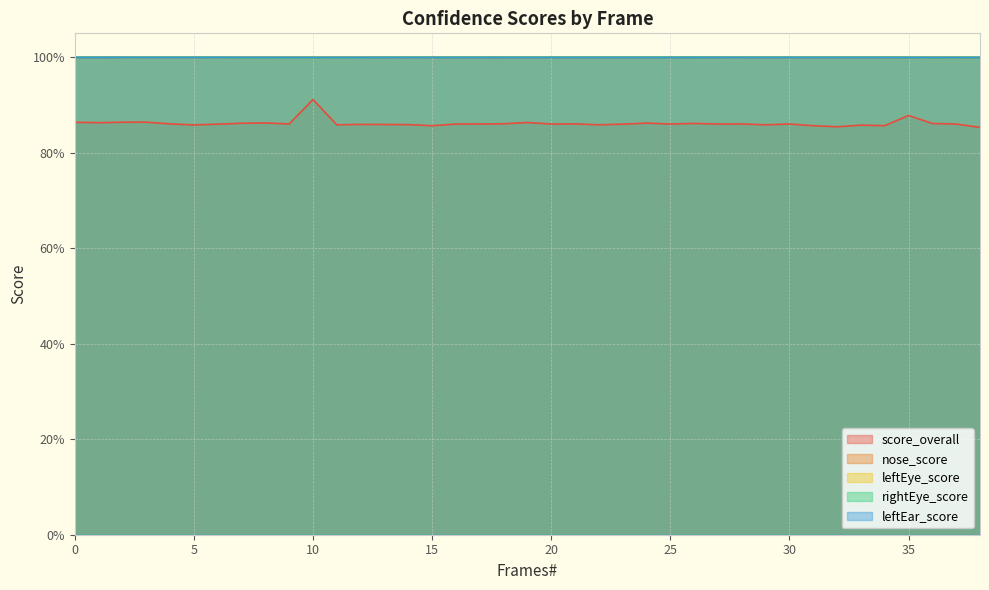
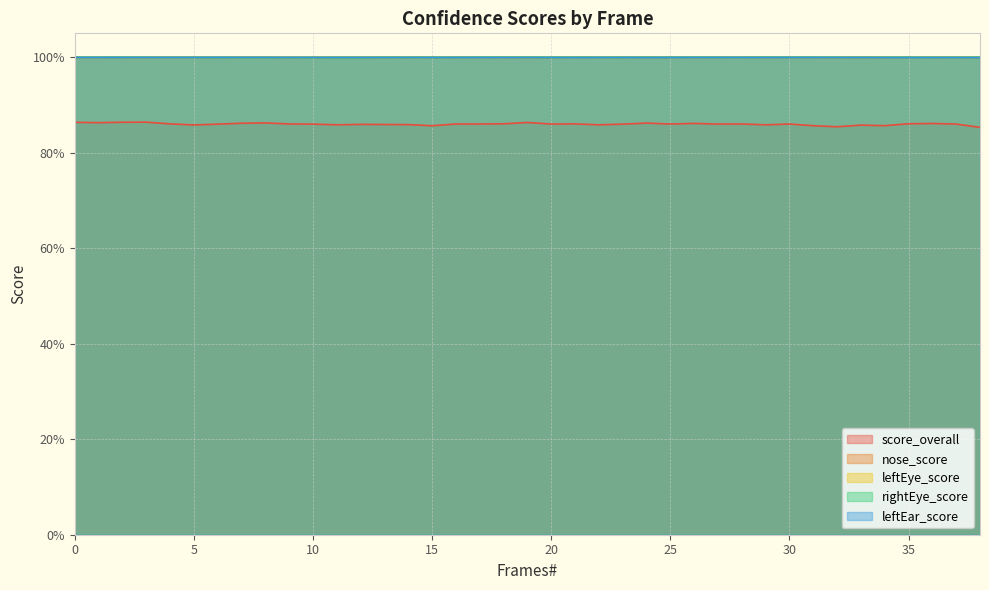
  {
    "score_overall": {
      "0": "86%",
      "5": "86%",
-     "10": "91%",
+     "10": "86%",
      "15": "86%",
      "20": "86%",
      "25": "86%",
      "30": "86%",
-     "35": "88%"
+     "35": "86%"
    }
  }
